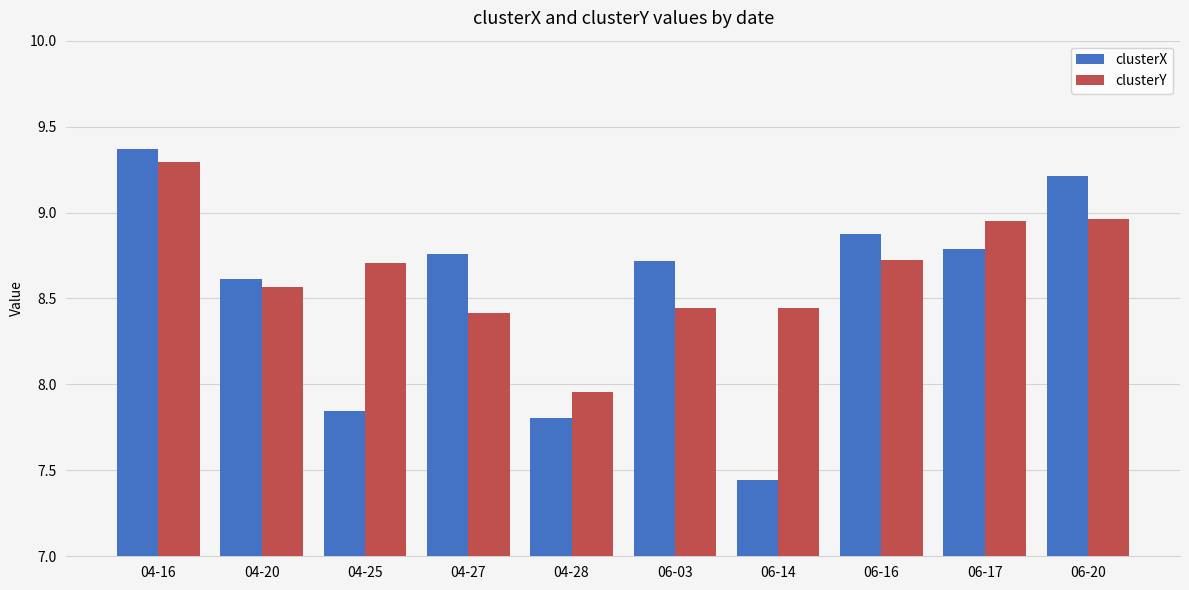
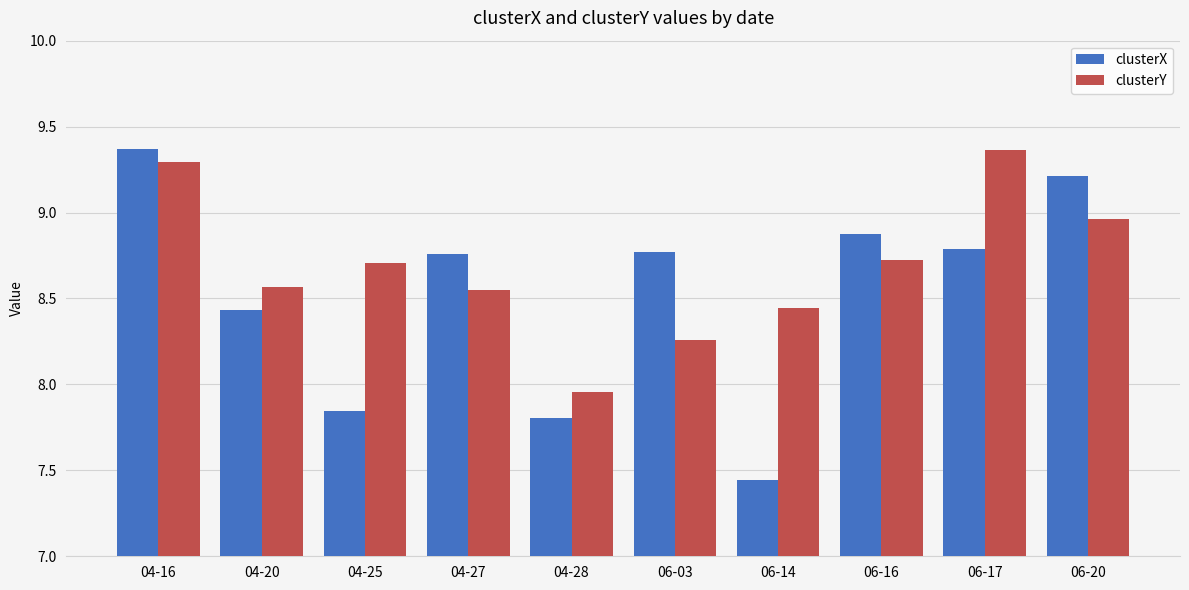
  {
    "clusterX": {
      "04-16": 9.37,
-     "04-20": 8.61,
+     "04-20": 8.43,
      "04-25": 7.85,
      "04-27": 8.76,
      "04-28": 7.80,
-     "06-03": 8.72,
+     "06-03": 8.77,
      "06-14": 7.44,
      "06-16": 8.87,
      "06-17": 8.79,
      "06-20": 9.21
    },
    "clusterY": {
      "04-16": 9.29,
      "04-20": 8.57,
      "04-25": 8.70,
-     "04-27": 8.41,
+     "04-27": 8.55,
      "04-28": 7.96,
-     "06-03": 8.45,
+     "06-03": 8.26,
      "06-14": 8.45,
      "06-16": 8.73,
-     "06-17": 8.95,
+     "06-17": 9.36,
      "06-20": 8.96
    }
  }
